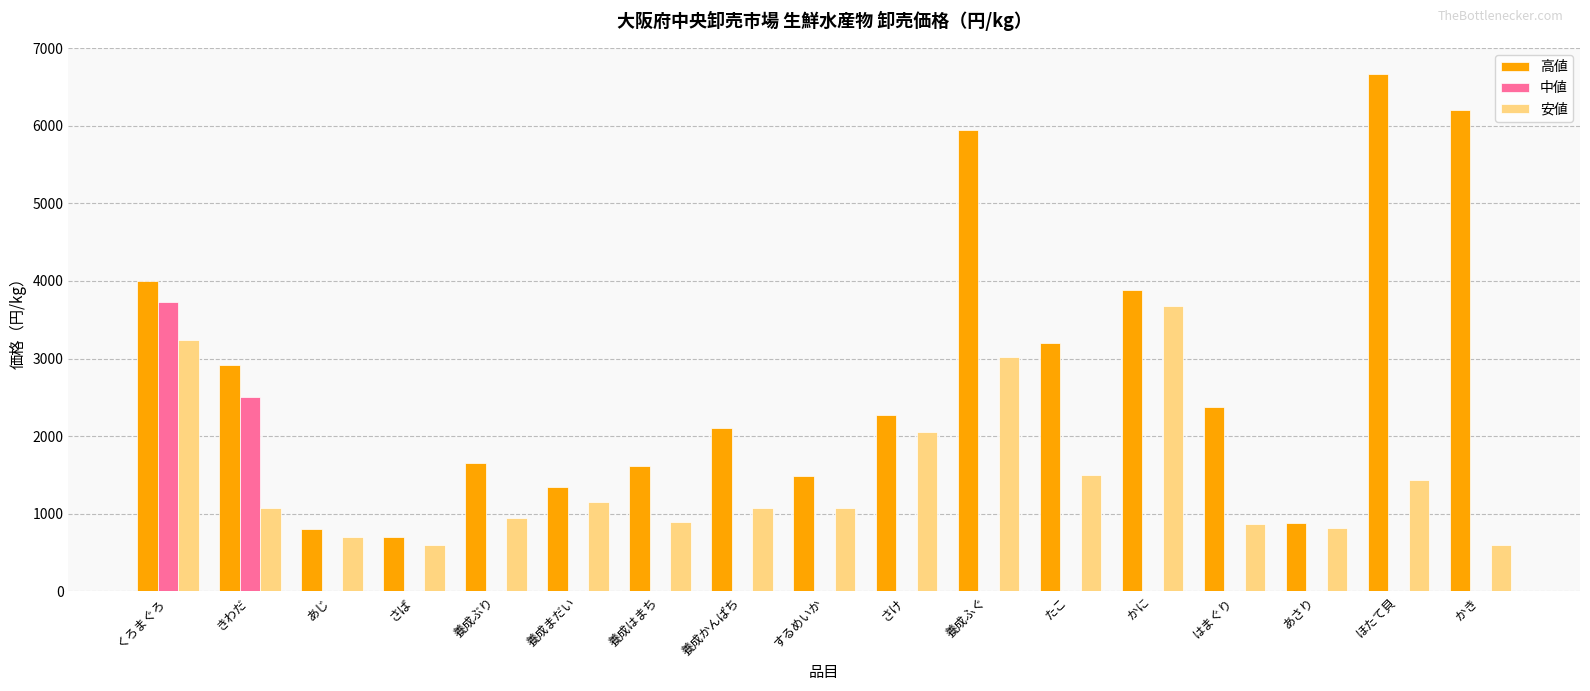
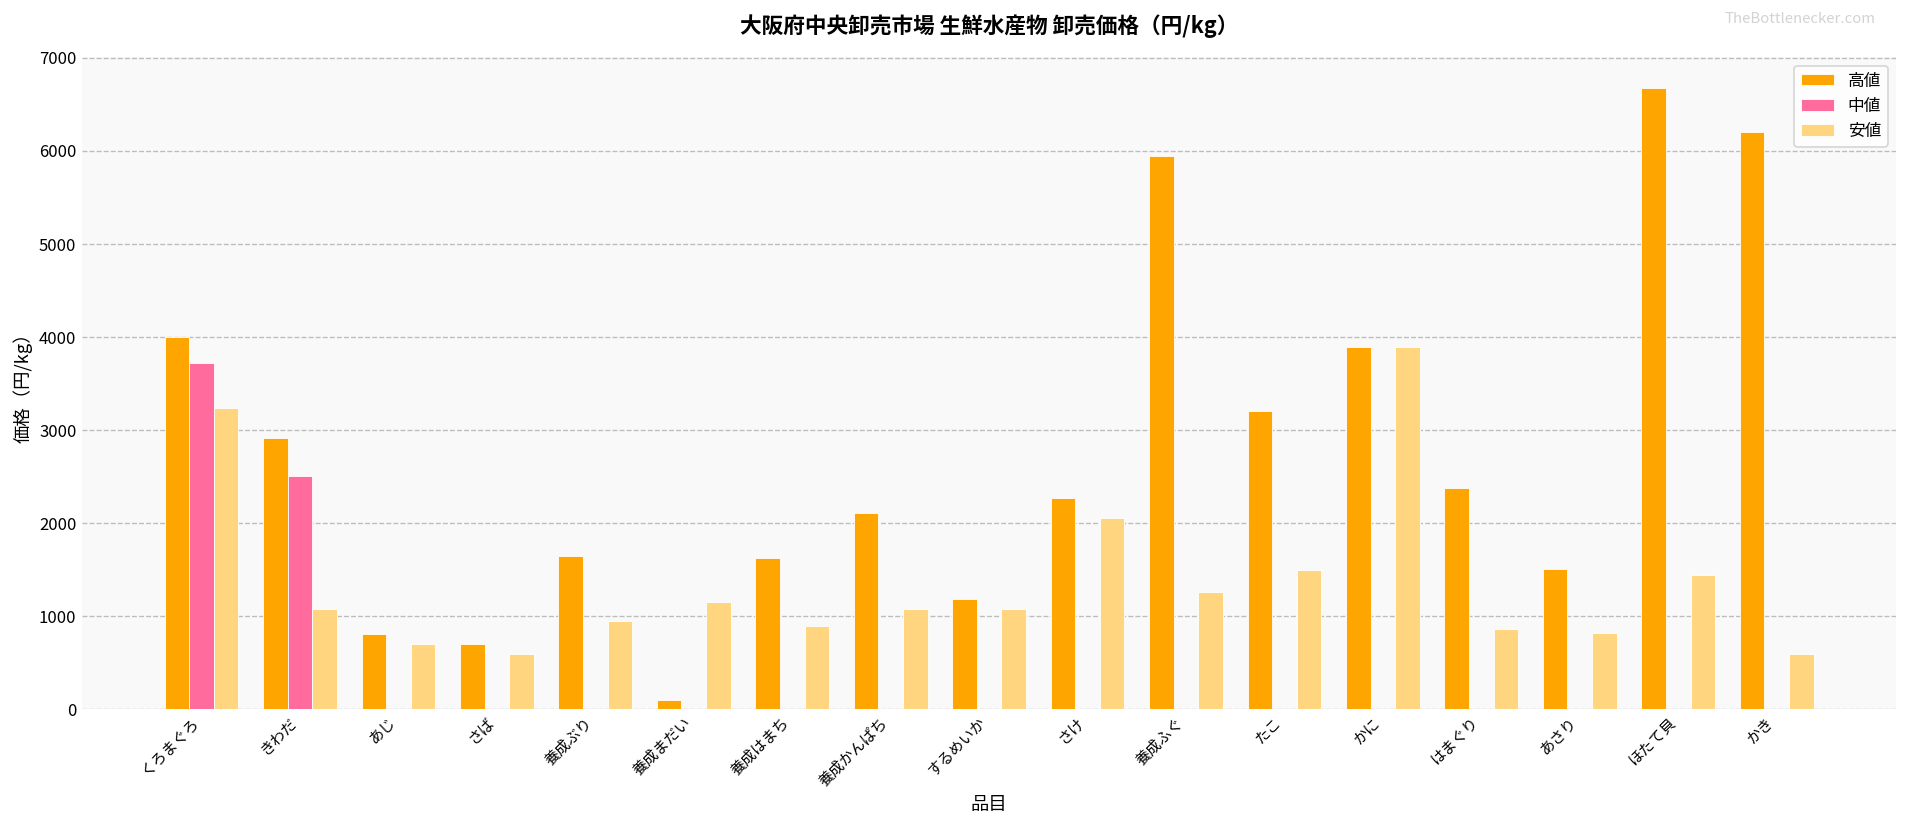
  {
    "高値": {
      "くろまぐろ": 4000,
      "きわだ": 2900,
      "あじ": 800,
      "さば": 700,
      "養成ぶり": 1700,
-     "養成まだい": 1400,
+     "養成まだい": 100,
      "養成はまち": 1600,
      "養成かんぱち": 2100,
-     "するめいか": 1500,
+     "するめいか": 1200,
      "さけ": 2300,
      "養成ふぐ": 5900,
      "たこ": 3200,
      "かに": 3900,
      "はまぐり": 2400,
-     "あさり": 900,
+     "あさり": 1500,
      "ほたて貝": 6700,
      "かき": 6200
    },
    "中値": {
      "くろまぐろ": 3700,
      "きわだ": 2500,
      "あじ": 0,
      "さば": 0,
      "養成ぶり": 0,
      "養成まだい": 0,
      "養成はまち": 0,
      "養成かんぱち": 0,
      "するめいか": 0,
      "さけ": 0,
      "養成ふぐ": 0,
      "たこ": 0,
      "かに": 0,
      "はまぐり": 0,
      "あさり": 0,
      "ほたて貝": 0,
      "かき": 0
    },
    "安値": {
      "くろまぐろ": 3200,
      "きわだ": 1100,
      "あじ": 700,
      "さば": 600,
      "養成ぶり": 1000,
      "養成まだい": 1200,
      "養成はまち": 900,
      "養成かんぱち": 1100,
      "するめいか": 1100,
      "さけ": 2100,
-     "養成ふぐ": 3000,
+     "養成ふぐ": 1300,
      "たこ": 1500,
-     "かに": 3700,
+     "かに": 3900,
      "はまぐり": 900,
      "あさり": 800,
      "ほたて貝": 1400,
      "かき": 600
    }
  }
